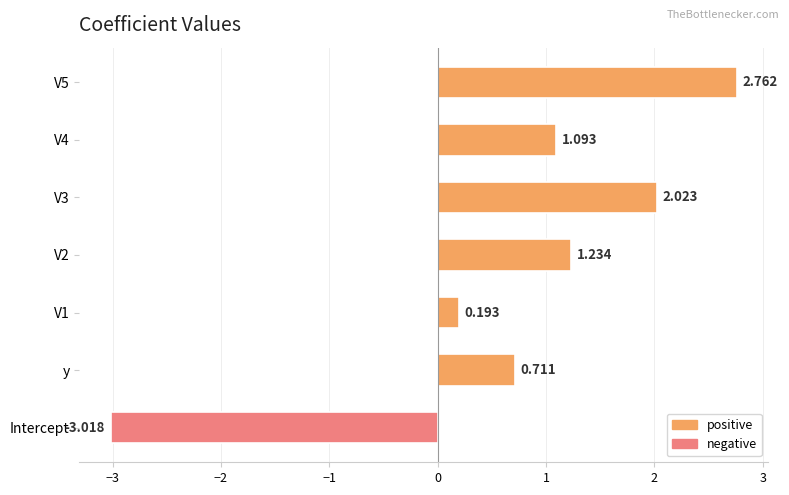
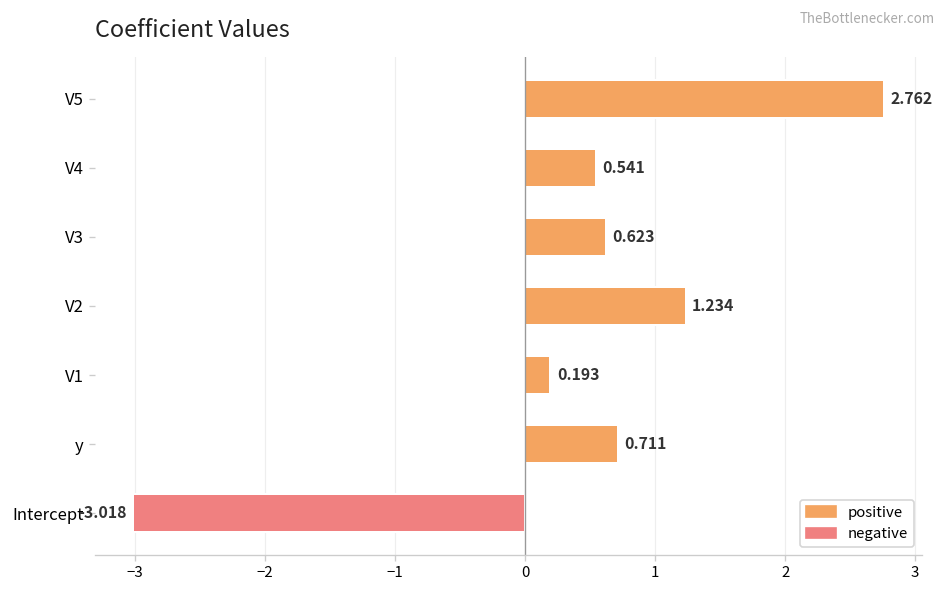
  {
    "V5": 2.762,
-   "V4": 1.093,
-   "V3": 2.023,
+   "V4": 0.541,
+   "V3": 0.623,
    "V2": 1.234,
    "V1": 0.193,
    "y": 0.711,
    "Intercept": -3.018
  }
